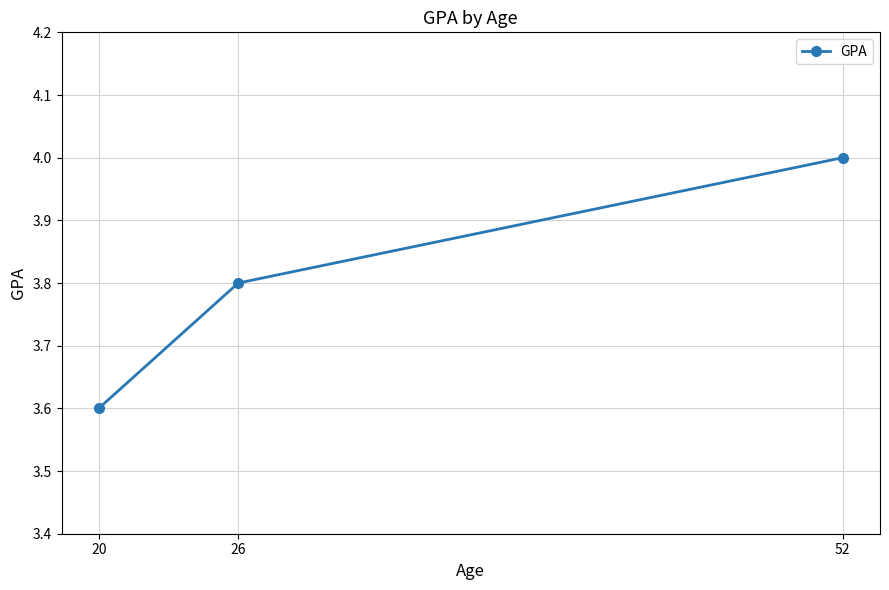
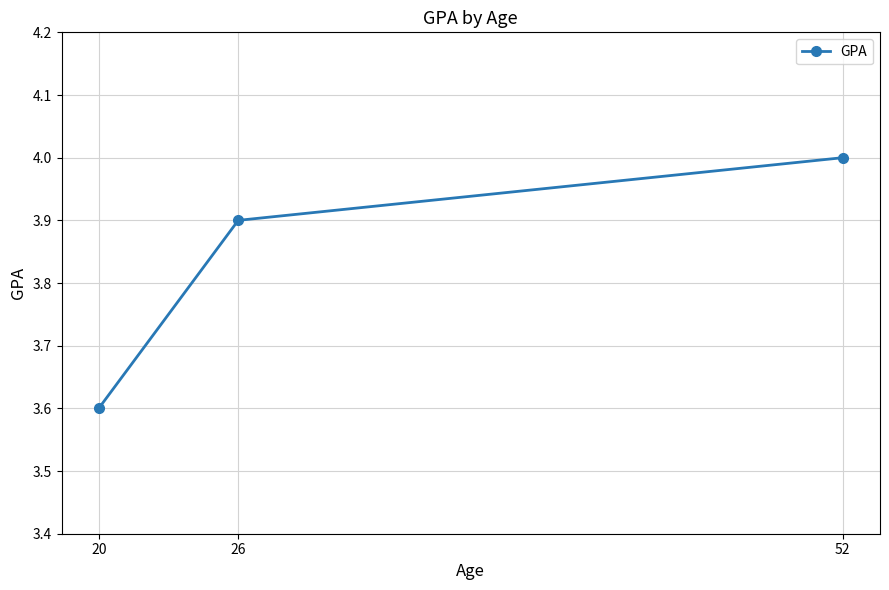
  {
    "20": 3.6,
-   "26": 3.8,
+   "26": 3.9,
    "52": 4.0
  }
